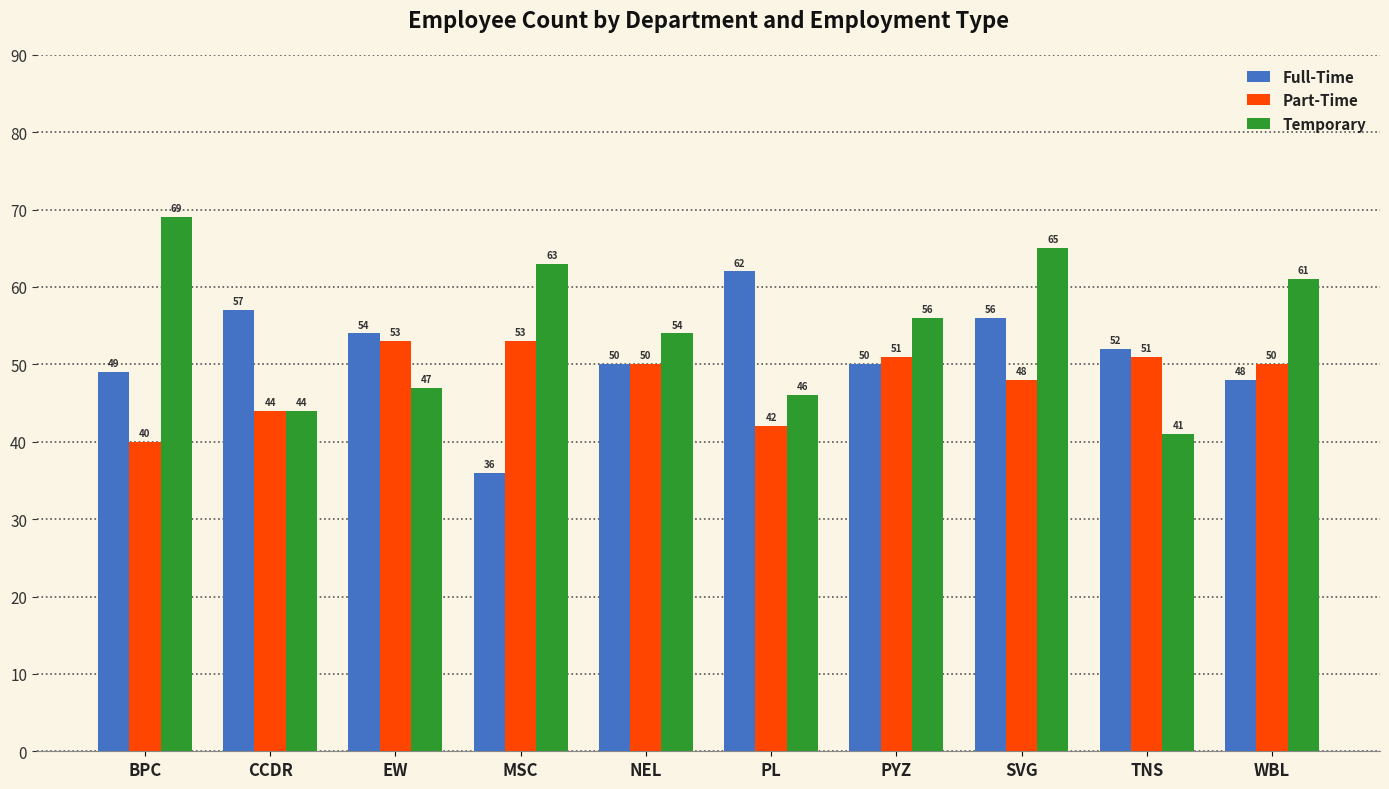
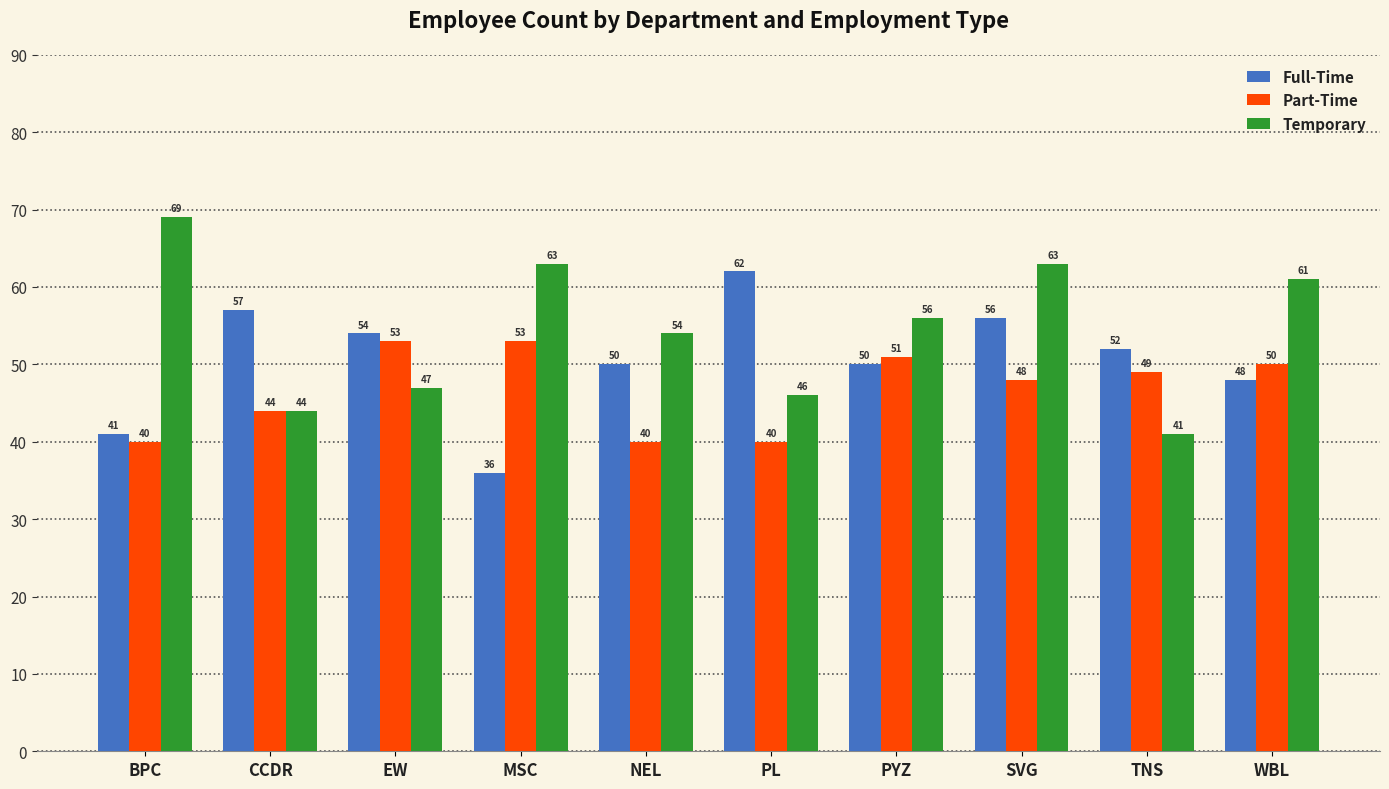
  {
    "Full-Time": {
-     "BPC": 49,
+     "BPC": 41,
      "CCDR": 57,
      "EW": 54,
      "MSC": 36,
      "NEL": 50,
      "PL": 62,
      "PYZ": 50,
      "SVG": 56,
      "TNS": 52,
      "WBL": 48
    },
    "Part-Time": {
      "BPC": 40,
      "CCDR": 44,
      "EW": 53,
      "MSC": 53,
-     "NEL": 50,
-     "PL": 42,
+     "NEL": 40,
+     "PL": 40,
      "PYZ": 51,
      "SVG": 48,
-     "TNS": 51,
+     "TNS": 49,
      "WBL": 50
    },
    "Temporary": {
      "BPC": 69,
      "CCDR": 44,
      "EW": 47,
      "MSC": 63,
      "NEL": 54,
      "PL": 46,
      "PYZ": 56,
-     "SVG": 65,
+     "SVG": 63,
      "TNS": 41,
      "WBL": 61
    }
  }
